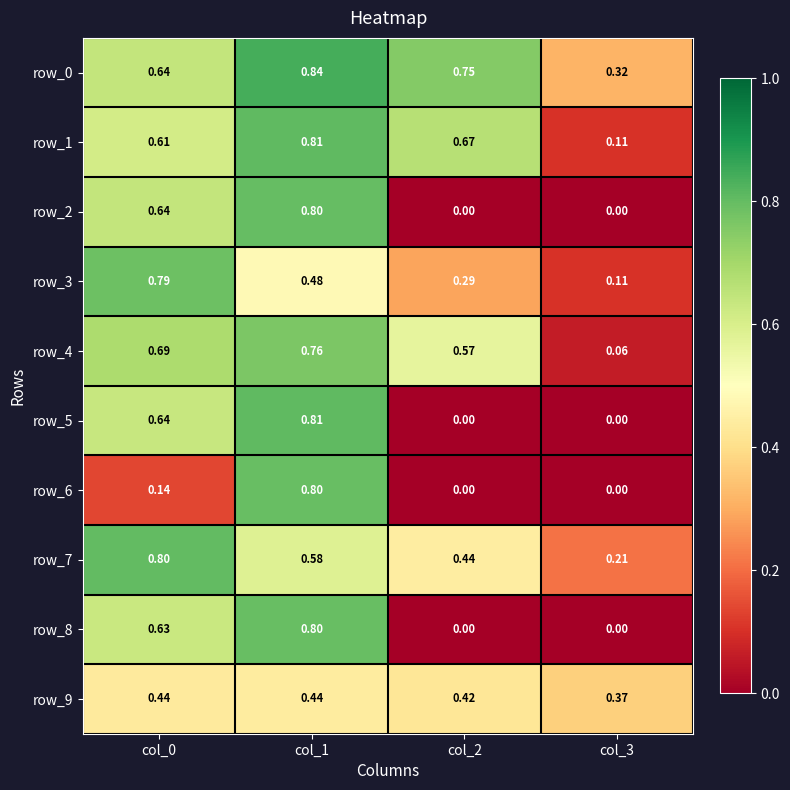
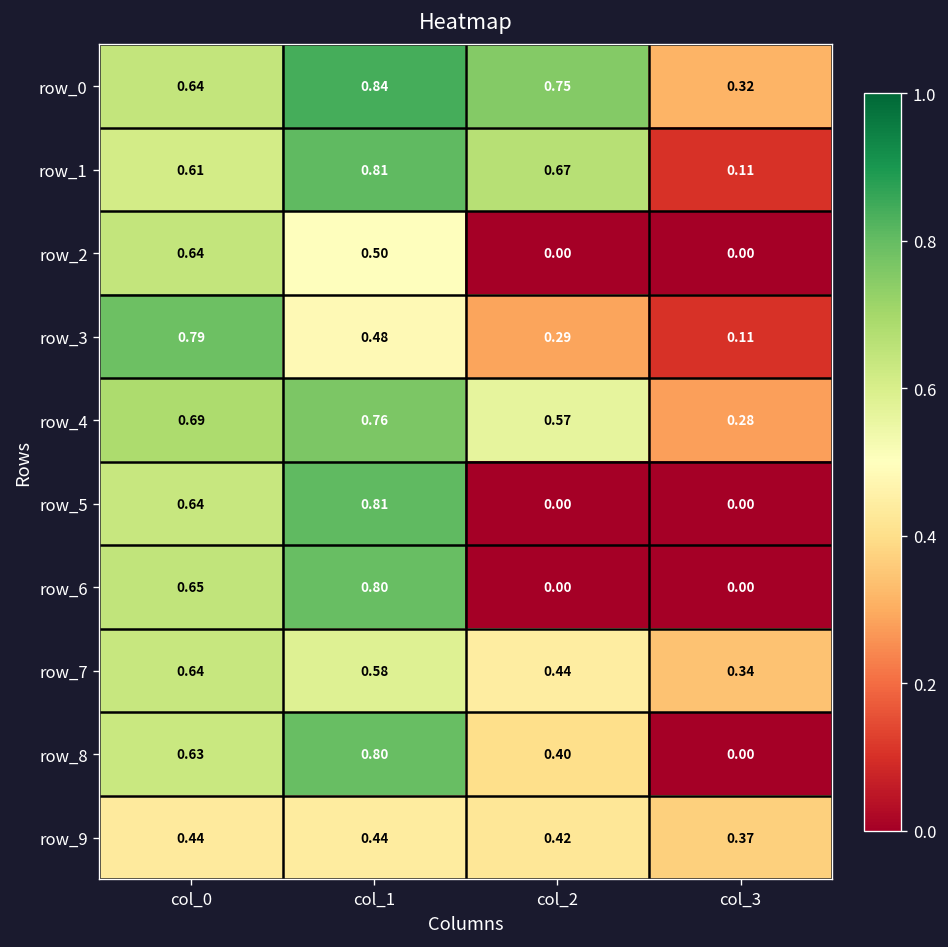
  {
    "row_0": {
      "col_0": 0.64,
      "col_1": 0.84,
      "col_2": 0.75,
      "col_3": 0.32
    },
    "row_1": {
      "col_0": 0.61,
      "col_1": 0.81,
      "col_2": 0.67,
      "col_3": 0.11
    },
    "row_2": {
      "col_0": 0.64,
-     "col_1": 0.80,
+     "col_1": 0.50,
      "col_2": 0.00,
      "col_3": 0.00
    },
    "row_3": {
      "col_0": 0.79,
      "col_1": 0.48,
      "col_2": 0.29,
      "col_3": 0.11
    },
    "row_4": {
      "col_0": 0.69,
      "col_1": 0.76,
      "col_2": 0.57,
-     "col_3": 0.06
+     "col_3": 0.28
    },
    "row_5": {
      "col_0": 0.64,
      "col_1": 0.81,
      "col_2": 0.00,
      "col_3": 0.00
    },
    "row_6": {
-     "col_0": 0.14,
+     "col_0": 0.65,
      "col_1": 0.80,
      "col_2": 0.00,
      "col_3": 0.00
    },
    "row_7": {
-     "col_0": 0.80,
+     "col_0": 0.64,
      "col_1": 0.58,
      "col_2": 0.44,
-     "col_3": 0.21
+     "col_3": 0.34
    },
    "row_8": {
      "col_0": 0.63,
      "col_1": 0.80,
-     "col_2": 0.00,
+     "col_2": 0.40,
      "col_3": 0.00
    },
    "row_9": {
      "col_0": 0.44,
      "col_1": 0.44,
      "col_2": 0.42,
      "col_3": 0.37
    }
  }
